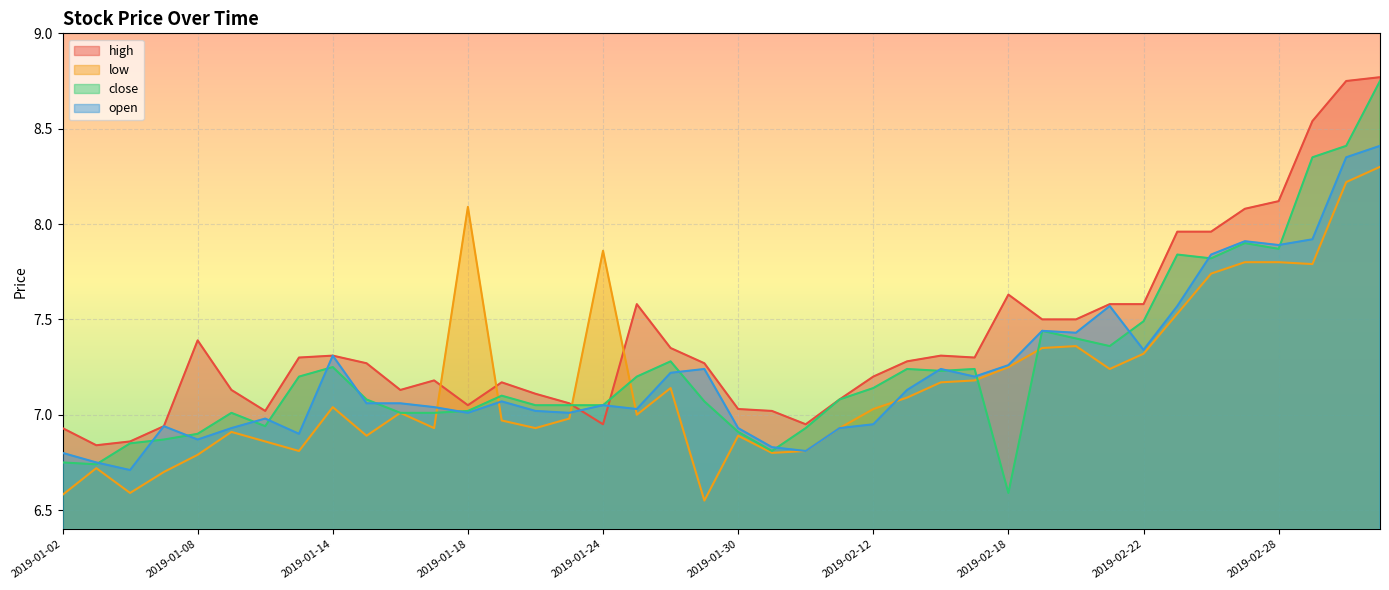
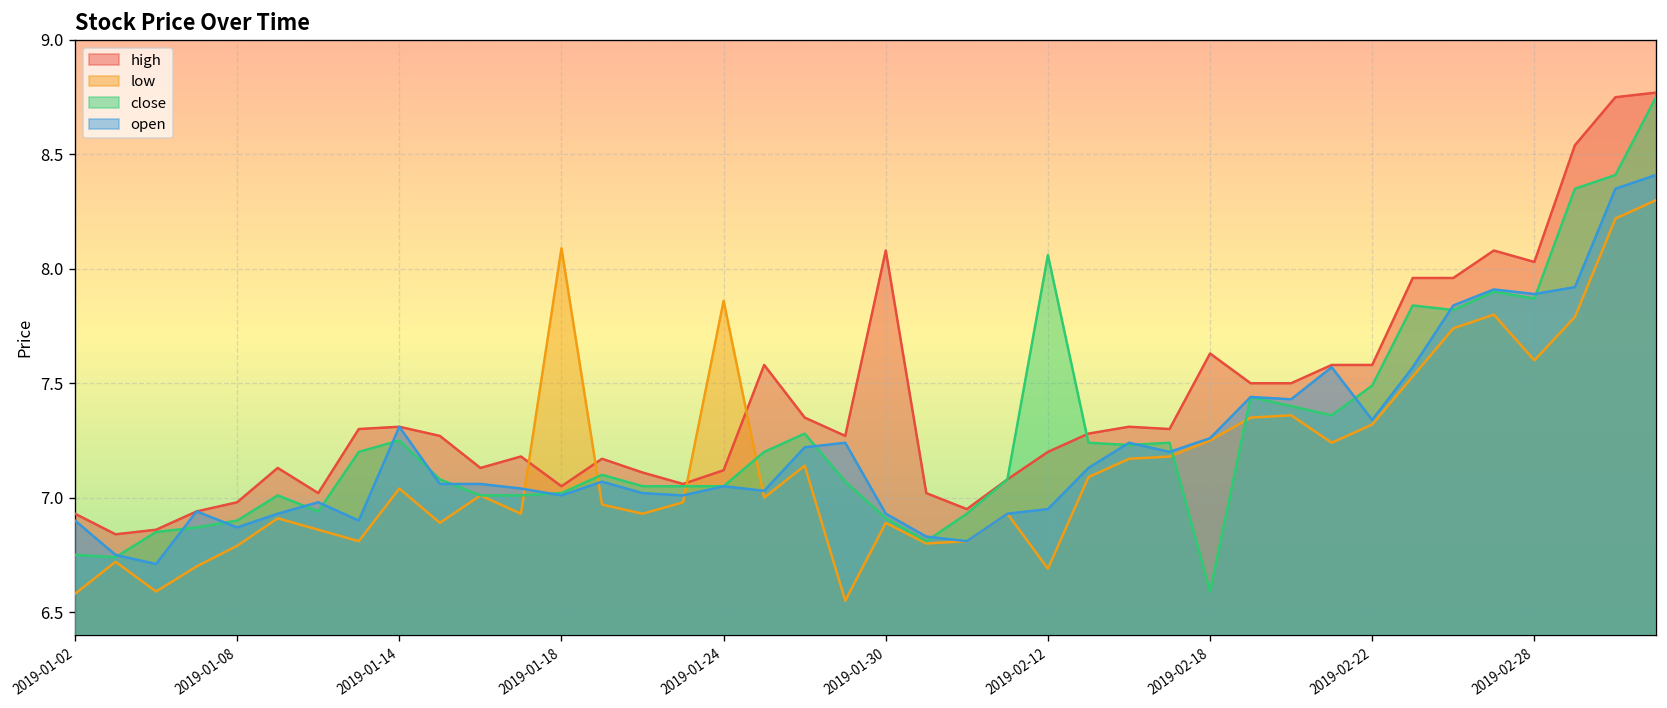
  {
    "high": {
      "2019-01-02": 6.93,
-     "2019-01-08": 7.39,
+     "2019-01-08": 6.98,
      "2019-01-18": 7.05,
-     "2019-01-24": 6.95,
-     "2019-01-30": 7.03,
+     "2019-01-24": 7.12,
+     "2019-01-30": 8.08,
      "2019-02-12": 7.20,
      "2019-02-18": 7.63,
      "2019-02-22": 7.58,
-     "2019-02-28": 8.12
+     "2019-02-28": 8.03
    },
    "low": {
      "2019-01-02": 6.58,
      "2019-01-08": 6.79,
      "2019-01-14": 7.04,
      "2019-01-18": 8.09,
      "2019-01-24": 7.86,
      "2019-01-30": 6.89,
-     "2019-02-12": 7.03,
+     "2019-02-12": 6.69,
      "2019-02-22": 7.32,
-     "2019-02-28": 7.8
+     "2019-02-28": 7.6
    },
    "close": {
      "2019-01-02": 6.75,
      "2019-01-08": 6.90,
      "2019-01-14": 7.25,
      "2019-01-30": 6.91,
-     "2019-02-12": 7.14,
+     "2019-02-12": 8.06,
      "2019-02-18": 6.59,
      "2019-02-22": 7.49,
      "2019-02-28": 7.87
    },
    "open": {
-     "2019-01-02": 6.8,
+     "2019-01-02": 6.9,
      "2019-01-08": 6.87,
      "2019-01-30": 6.93,
      "2019-02-12": 6.95,
      "2019-02-22": 7.34,
      "2019-02-28": 7.9
    }
  }
